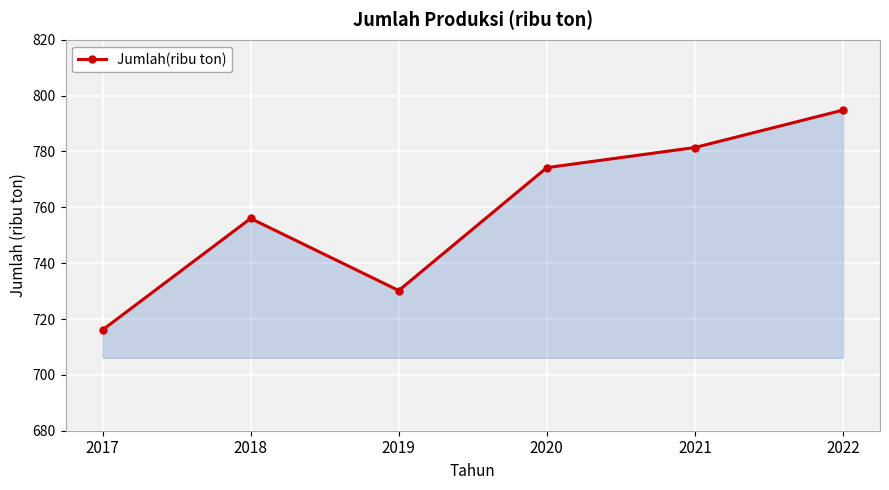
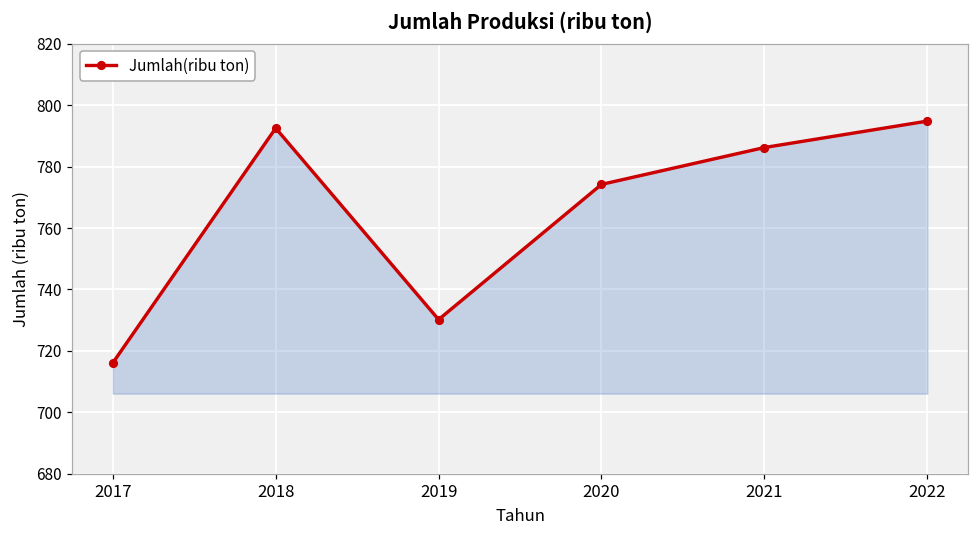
  {
    "2017": 716,
-   "2018": 756,
+   "2018": 793,
    "2019": 730,
    "2020": 774,
-   "2021": 781,
+   "2021": 786,
    "2022": 795
  }
